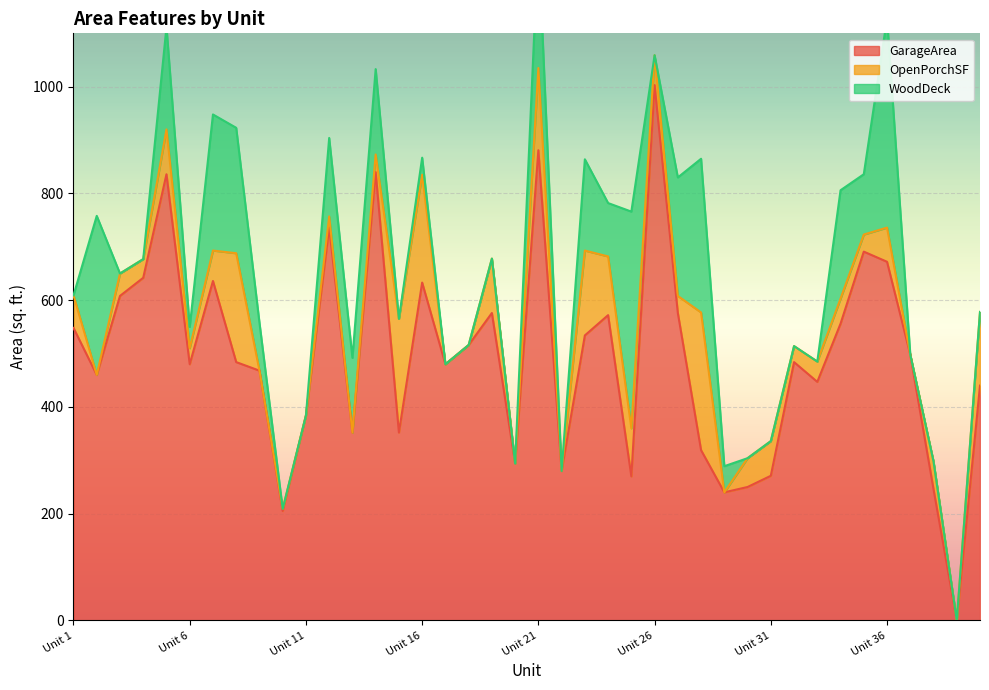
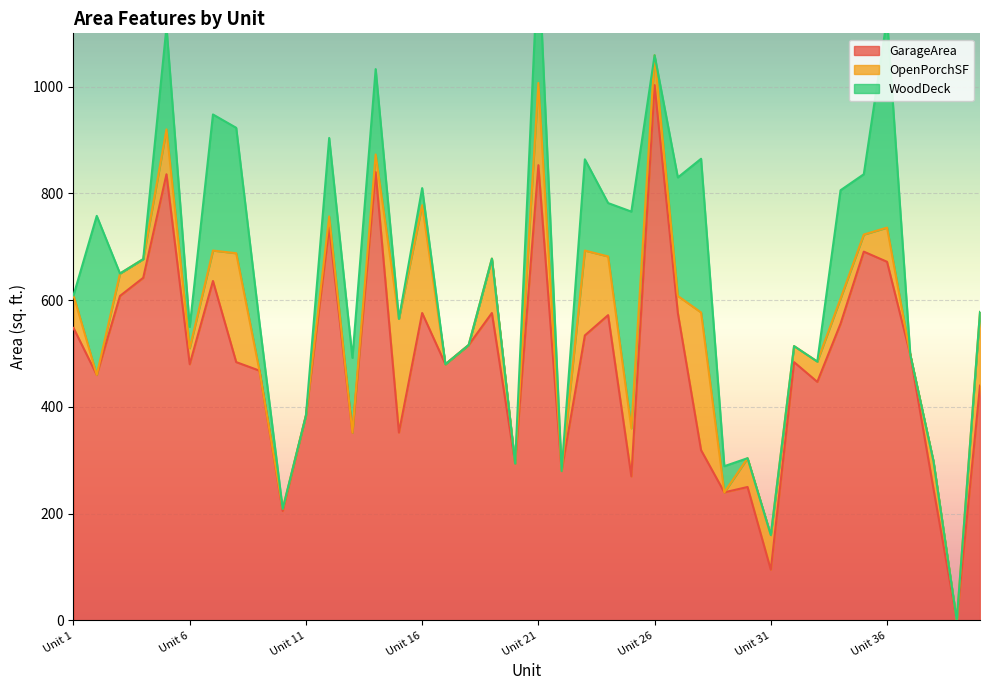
  {
    "GarageArea": {
      "Unit 1": 550,
      "Unit 6": 480,
-     "Unit 16": 630,
-     "Unit 21": 880,
+     "Unit 16": 580,
+     "Unit 21": 850,
      "Unit 26": 1000,
-     "Unit 31": 270,
+     "Unit 31": 100,
      "Unit 36": 670
    },
    "OpenPorchSF": {
      "Unit 6": 30,
      "Unit 16": 200,
      "Unit 21": 150,
      "Unit 36": 60
    },
    "WoodDeck": {
      "Unit 6": 40,
      "Unit 16": 30
    }
  }
